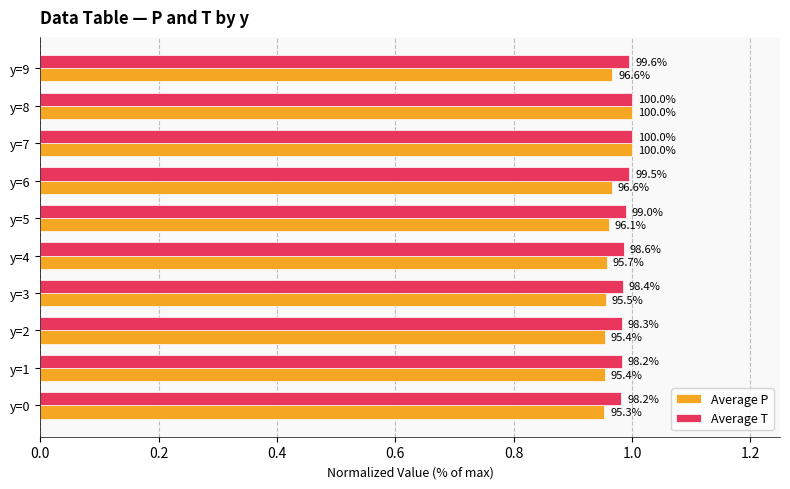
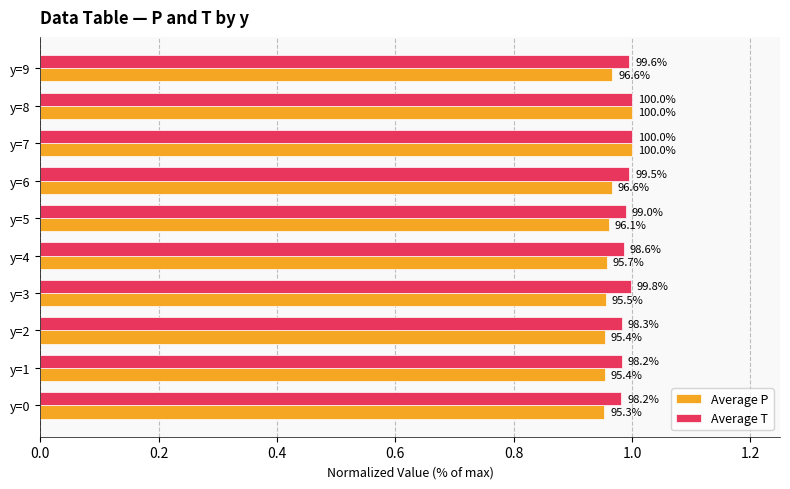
  {
    "Average P": {
      "y=9": "96.6%",
      "y=8": "100.0%",
      "y=7": "100.0%",
      "y=6": "96.6%",
      "y=5": "96.1%",
      "y=4": "95.7%",
      "y=3": "95.5%",
      "y=2": "95.4%",
      "y=1": "95.4%",
      "y=0": "95.3%"
    },
    "Average T": {
      "y=9": "99.6%",
      "y=8": "100.0%",
      "y=7": "100.0%",
      "y=6": "99.5%",
      "y=5": "99.0%",
      "y=4": "98.6%",
-     "y=3": "98.4%",
+     "y=3": "99.8%",
      "y=2": "98.3%",
      "y=1": "98.2%",
      "y=0": "98.2%"
    }
  }
